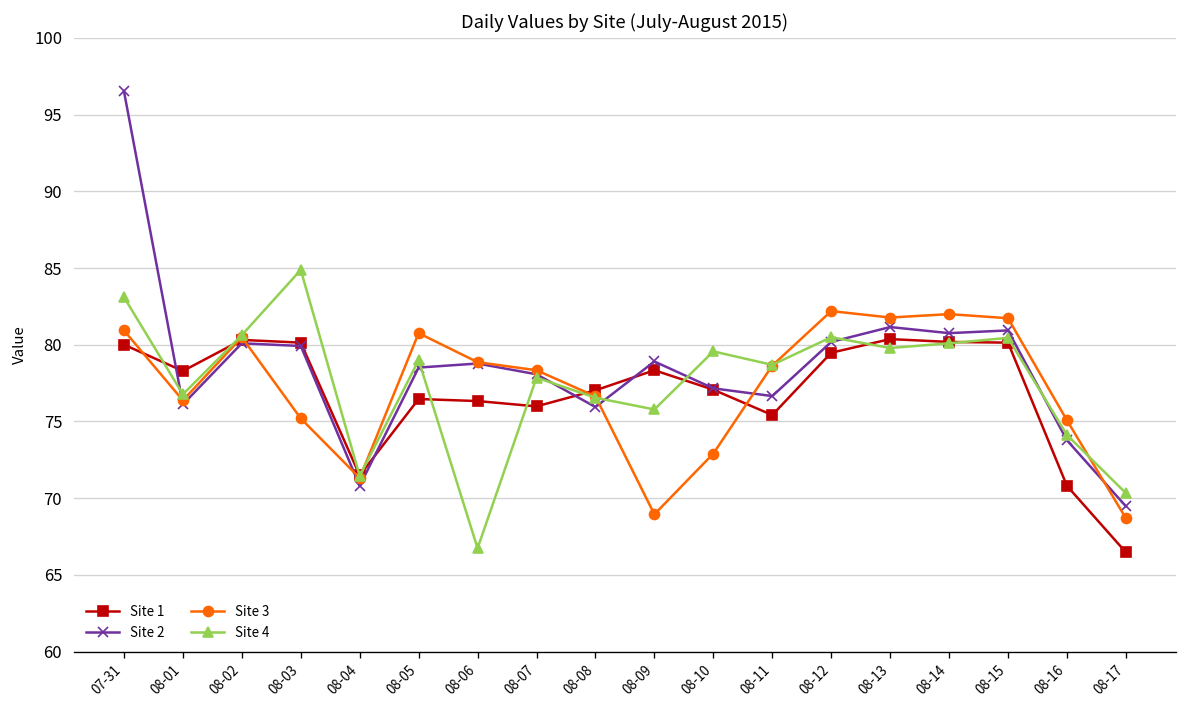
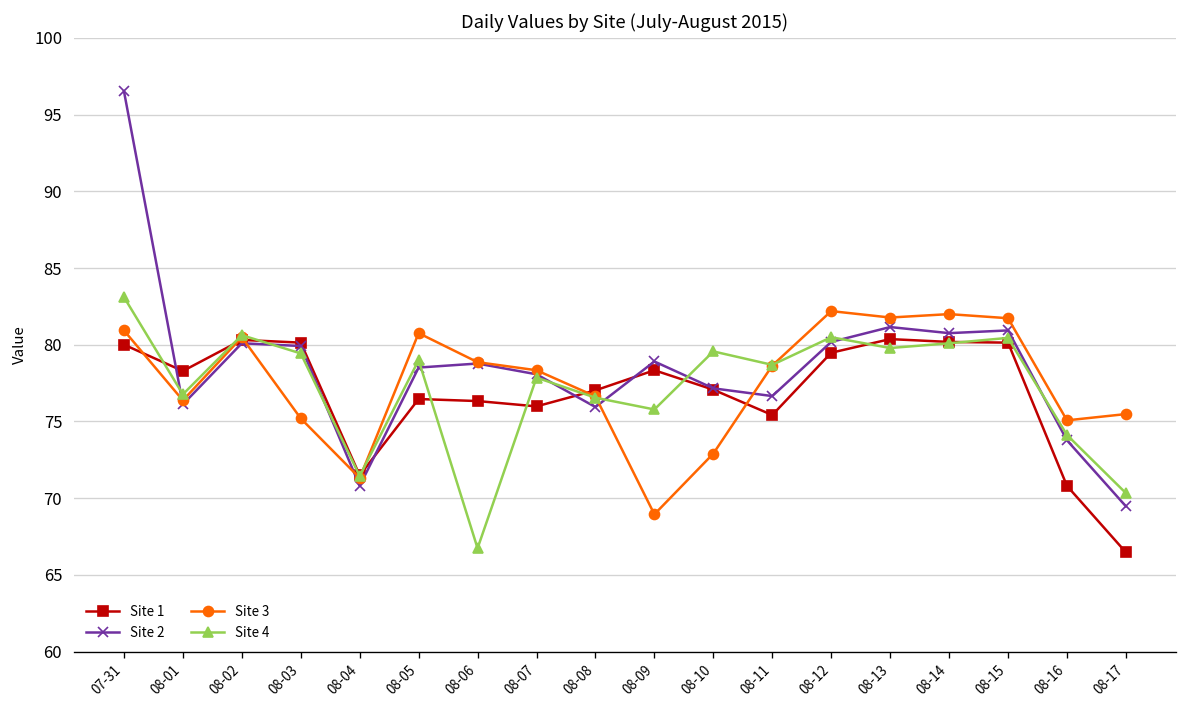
  {
    "Site 1": {
      "07-31": 80.0,
      "08-01": 78.3,
      "08-03": 80.1,
      "08-05": 76.5,
      "08-06": 76.3,
      "08-07": 76.0,
      "08-08": 77.0,
      "08-09": 78.3,
      "08-11": 75.4,
      "08-12": 79.5,
      "08-13": 80.4,
      "08-15": 80.1,
      "08-16": 70.8,
      "08-17": 66.5
    },
    "Site 2": {
      "07-31": 96.5,
      "08-01": 76.1,
      "08-02": 80.1,
      "08-03": 79.9,
      "08-04": 70.8,
      "08-05": 78.5,
      "08-07": 78.1,
      "08-08": 75.9,
      "08-09": 78.9,
      "08-11": 76.7,
      "08-12": 80.2,
      "08-13": 81.2,
      "08-14": 80.8,
      "08-15": 80.9,
      "08-16": 73.8,
      "08-17": 69.5
    },
    "Site 3": {
      "07-31": 80.9,
      "08-01": 76.4,
      "08-03": 75.2,
      "08-05": 80.8,
      "08-07": 78.3,
      "08-09": 69.0,
      "08-10": 72.9,
      "08-12": 82.2,
      "08-13": 81.8,
      "08-14": 82.0,
      "08-15": 81.7,
      "08-16": 75.1,
-     "08-17": 68.7
+     "08-17": 75.5
    },
    "Site 4": {
      "07-31": 83.1,
      "08-01": 76.8,
-     "08-03": 84.9,
+     "08-03": 79.4,
      "08-05": 79.0,
      "08-06": 66.7,
      "08-07": 77.9,
      "08-09": 75.8,
      "08-10": 79.6,
      "08-12": 80.5,
      "08-13": 79.8,
      "08-15": 80.4,
      "08-16": 74.1,
      "08-17": 70.3
    }
  }
